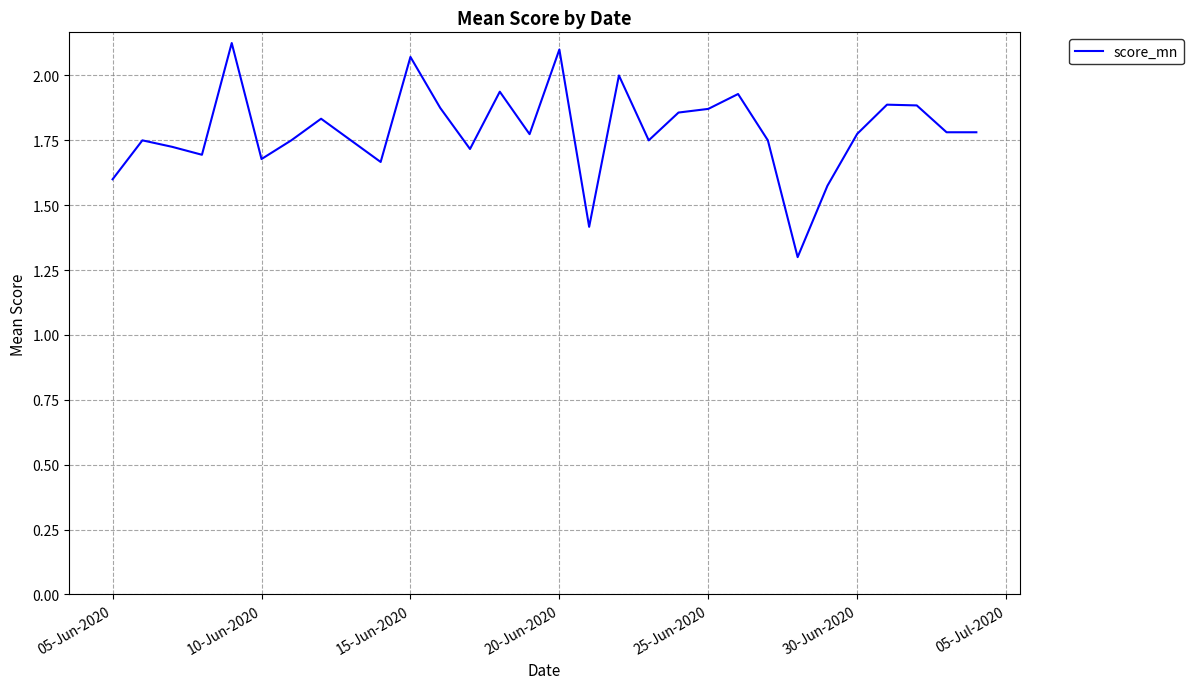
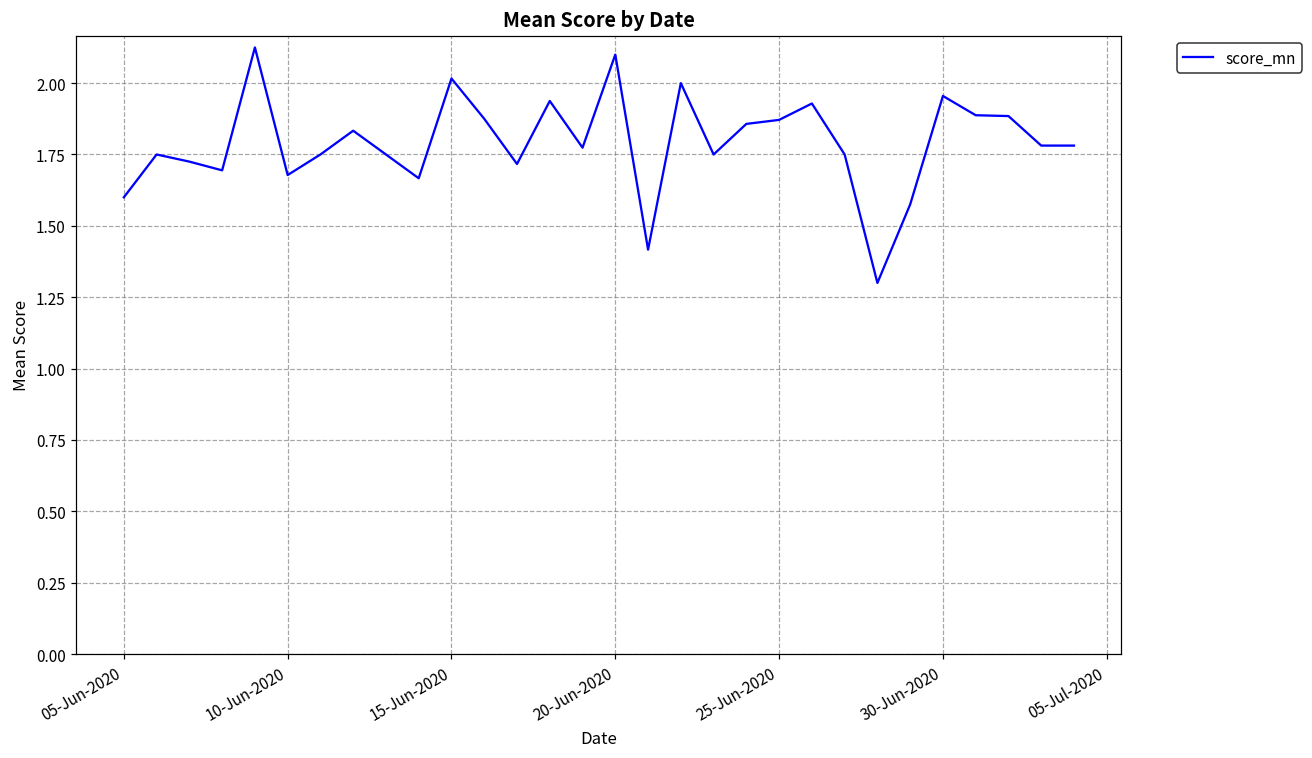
  {
    "05-Jun-2020": 1.60,
    "10-Jun-2020": 1.68,
-   "15-Jun-2020": 2.07,
+   "15-Jun-2020": 2.02,
    "20-Jun-2020": 2.10,
    "25-Jun-2020": 1.87,
-   "30-Jun-2020": 1.78
+   "30-Jun-2020": 1.96
  }
